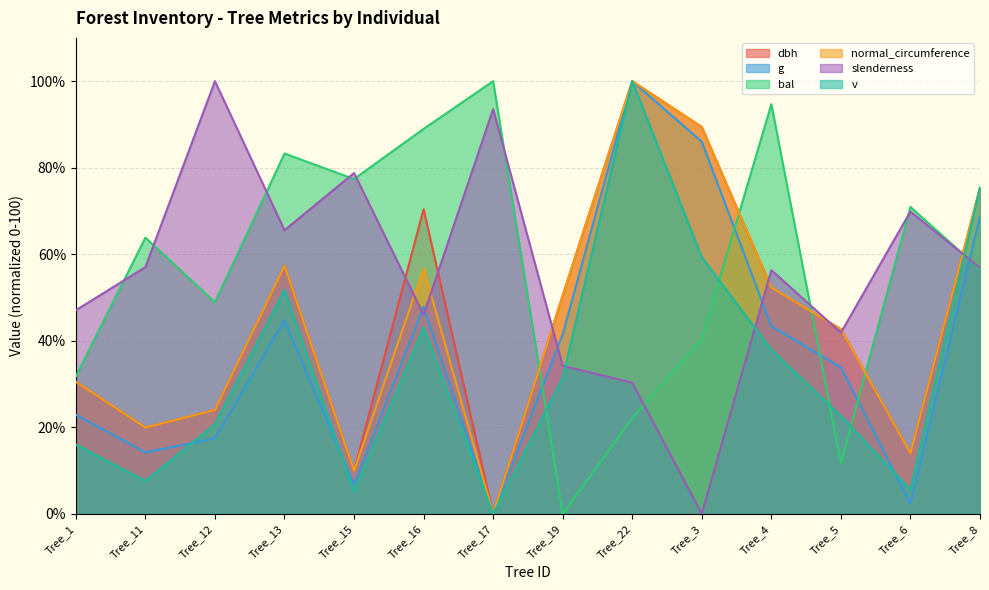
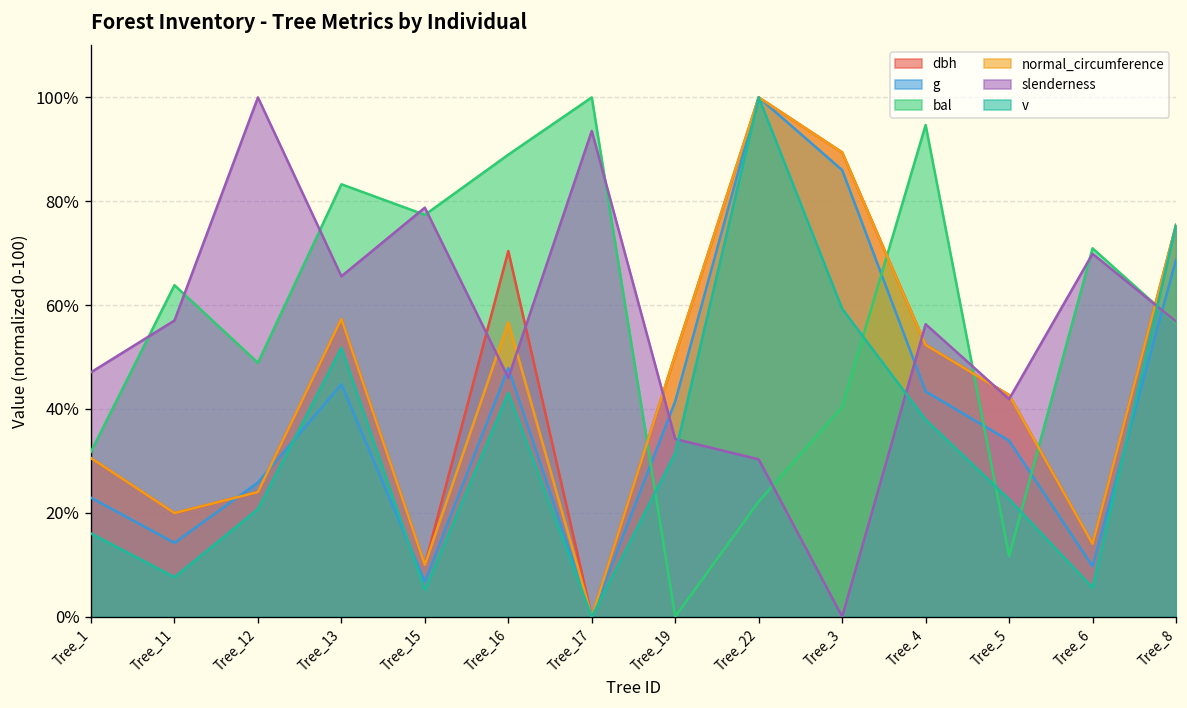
  {
    "dbh": {
      "Tree_16": "70%"
    },
    "g": {
      "Tree_1": "23%",
      "Tree_11": "14%",
-     "Tree_12": "17%",
+     "Tree_12": "26%",
      "Tree_13": "45%",
      "Tree_15": "7%",
      "Tree_16": "48%",
      "Tree_19": "41%",
      "Tree_3": "86%",
      "Tree_4": "43%",
      "Tree_5": "34%",
-     "Tree_6": "2%",
+     "Tree_6": "10%",
      "Tree_8": "69%"
    },
    "normal_circumference": {
      "Tree_16": "57%"
    },
    "slenderness": {
      "Tree_1": "47%",
      "Tree_11": "57%",
      "Tree_12": "100%",
      "Tree_13": "66%",
      "Tree_15": "79%",
      "Tree_16": "46%",
      "Tree_17": "94%",
      "Tree_19": "34%",
      "Tree_22": "30%",
      "Tree_3": "0%",
      "Tree_4": "56%",
      "Tree_5": "42%",
      "Tree_6": "70%"
    }
  }
